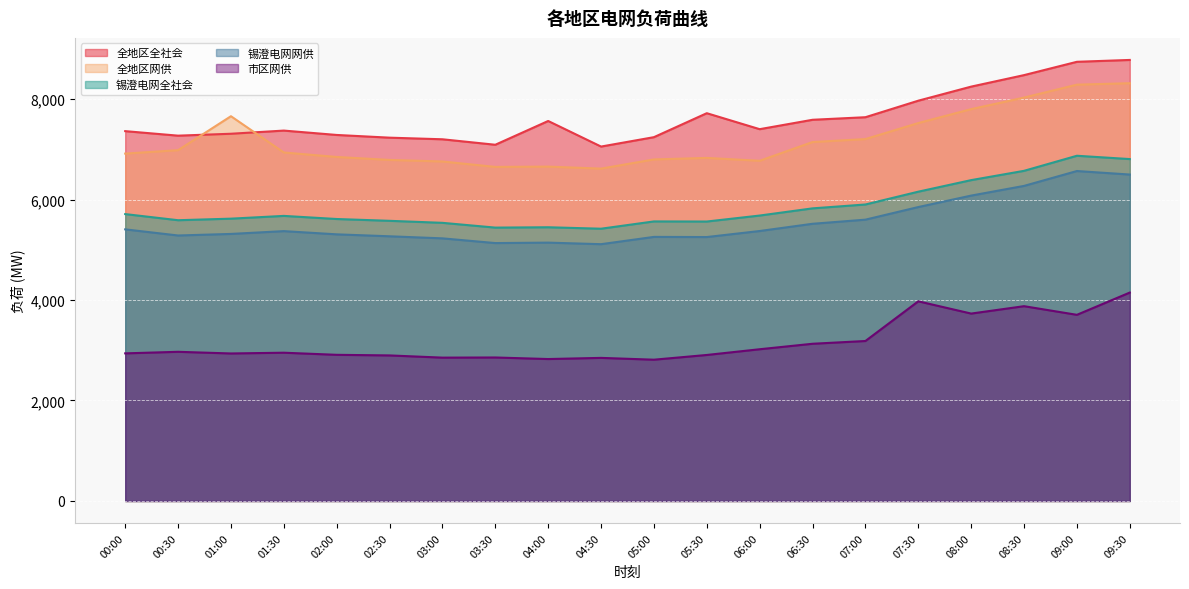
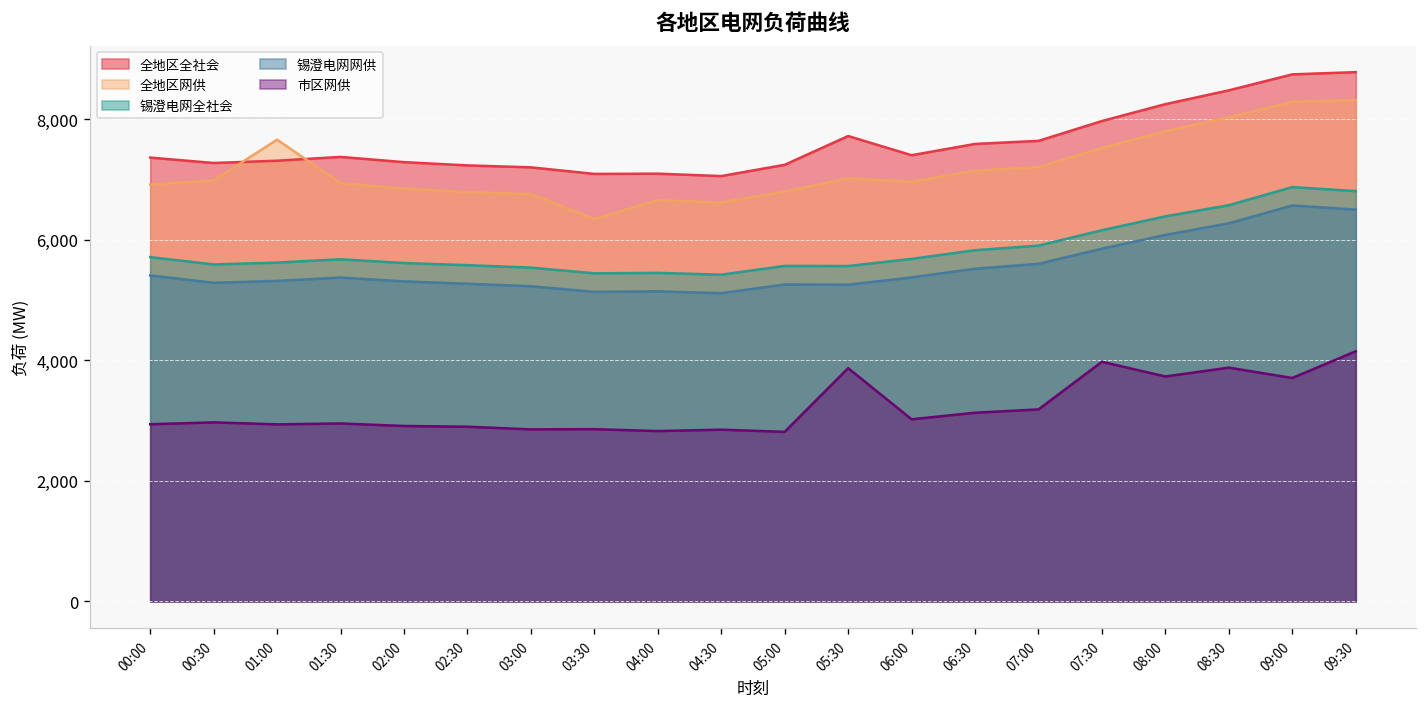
  {
    "全地区全社会": {
      "00:00": "7,400",
      "00:30": "7,300",
      "01:00": "7,300",
      "01:30": "7,400",
      "02:00": "7,300",
      "02:30": "7,200",
      "03:00": "7,200",
      "03:30": "7,100",
-     "04:00": "7,600",
+     "04:00": "7,100",
      "04:30": "7,100",
      "05:00": "7,200",
      "05:30": "7,700",
      "06:00": "7,400",
      "06:30": "7,600",
      "07:00": "7,600",
      "07:30": "8,000",
      "08:00": "8,200",
      "08:30": "8,500",
      "09:00": "8,700",
      "09:30": "8,800"
    },
    "全地区网供": {
      "00:00": "6,900",
      "00:30": "7,000",
      "01:00": "7,700",
      "01:30": "6,900",
      "02:00": "6,800",
      "02:30": "6,800",
      "03:00": "6,800",
-     "03:30": "6,600",
+     "03:30": "6,300",
      "04:00": "6,700",
      "04:30": "6,600",
      "05:00": "6,800",
-     "05:30": "6,800",
-     "06:00": "6,800",
+     "05:30": "7,000",
+     "06:00": "7,000",
      "06:30": "7,100",
      "07:00": "7,200",
      "07:30": "7,500",
      "08:00": "7,800",
      "08:30": "8,000",
      "09:00": "8,300",
      "09:30": "8,300"
    },
    "市区网供": {
      "00:00": "2,900",
      "00:30": "3,000",
      "01:00": "2,900",
      "01:30": "3,000",
      "02:00": "2,900",
      "02:30": "2,900",
      "03:00": "2,900",
      "03:30": "2,900",
      "04:00": "2,800",
      "04:30": "2,800",
      "05:00": "2,800",
-     "05:30": "2,900",
+     "05:30": "3,900",
      "06:00": "3,000",
      "06:30": "3,100",
      "07:00": "3,200",
      "07:30": "4,000",
      "08:00": "3,700",
      "08:30": "3,900",
      "09:00": "3,700",
      "09:30": "4,100"
    }
  }
